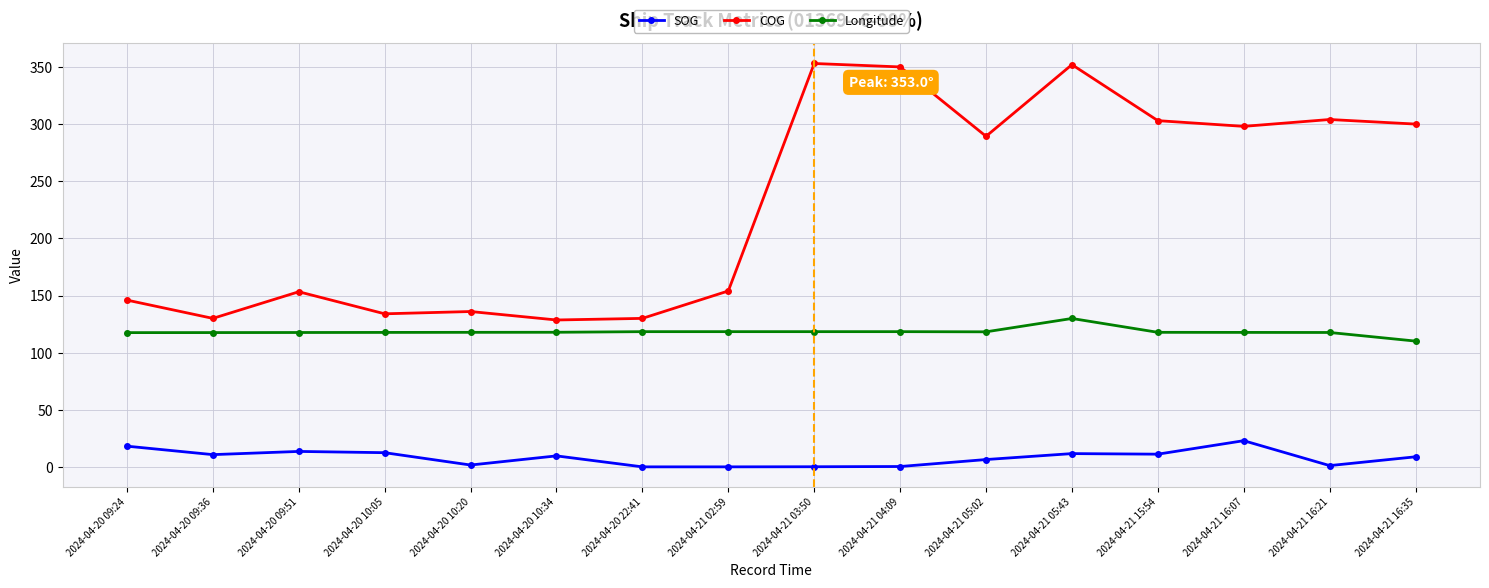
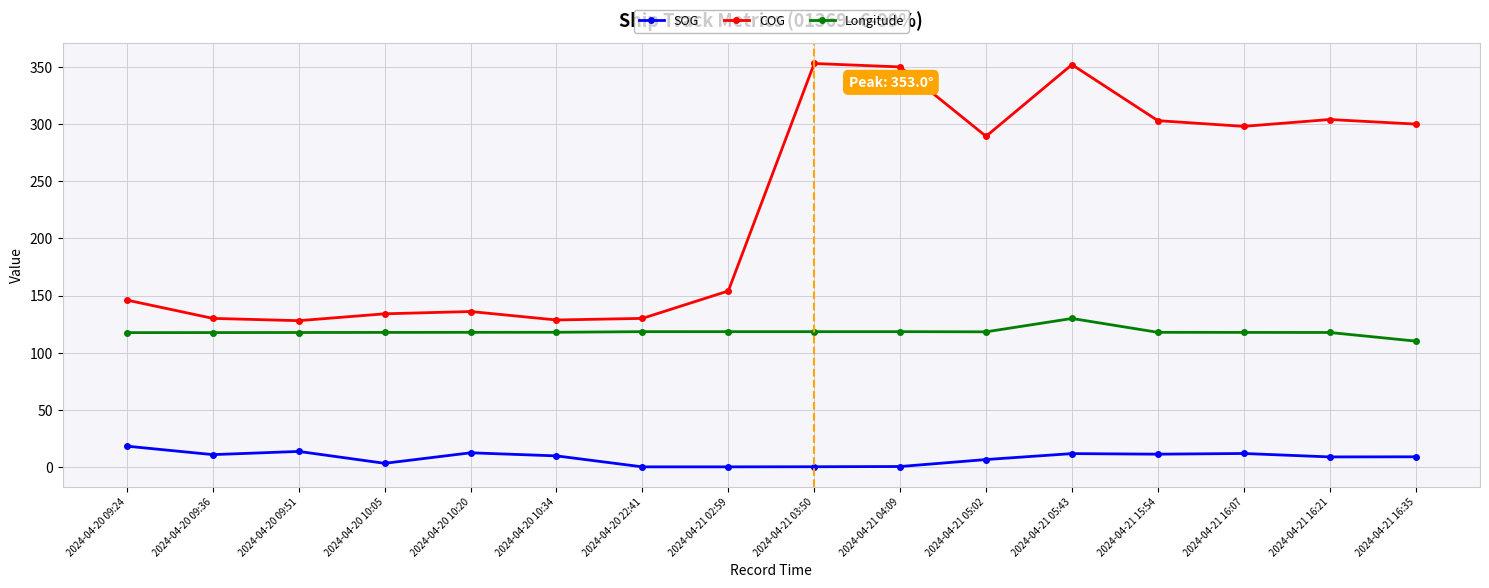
  {
    "SOG": {
      "2024-04-20 09:24": 18,
      "2024-04-20 09:36": 11,
      "2024-04-20 09:51": 14,
-     "2024-04-20 10:05": 13,
-     "2024-04-20 10:20": 2,
+     "2024-04-20 10:05": 3,
+     "2024-04-20 10:20": 12,
      "2024-04-20 10:34": 10,
      "2024-04-20 22:41": 0,
      "2024-04-21 02:59": 0,
      "2024-04-21 03:50": 0,
      "2024-04-21 04:09": 0,
      "2024-04-21 05:02": 7,
      "2024-04-21 05:43": 12,
      "2024-04-21 15:54": 11,
-     "2024-04-21 16:07": 23,
-     "2024-04-21 16:21": 1,
+     "2024-04-21 16:07": 12,
+     "2024-04-21 16:21": 9,
      "2024-04-21 16:35": 9
    },
    "COG": {
      "2024-04-20 09:24": 146,
      "2024-04-20 09:36": 130,
-     "2024-04-20 09:51": 153,
+     "2024-04-20 09:51": 128,
      "2024-04-20 10:05": 134,
      "2024-04-20 10:20": 136,
      "2024-04-20 10:34": 129,
      "2024-04-20 22:41": 130,
      "2024-04-21 02:59": 154,
      "2024-04-21 03:50": 353,
      "2024-04-21 05:02": 289,
      "2024-04-21 05:43": 352,
      "2024-04-21 15:54": 303,
      "2024-04-21 16:07": 298,
      "2024-04-21 16:21": 304,
      "2024-04-21 16:35": 300
    },
    "Longitude": {
      "2024-04-20 09:24": 118,
      "2024-04-20 09:36": 118,
      "2024-04-20 09:51": 118,
      "2024-04-20 10:05": 118,
      "2024-04-20 10:20": 118,
      "2024-04-20 10:34": 118,
      "2024-04-20 22:41": 118,
      "2024-04-21 02:59": 118,
      "2024-04-21 03:50": 118,
      "2024-04-21 04:09": 118,
      "2024-04-21 05:02": 118,
      "2024-04-21 05:43": 130,
      "2024-04-21 15:54": 118,
      "2024-04-21 16:07": 118,
      "2024-04-21 16:21": 118,
      "2024-04-21 16:35": 110
    }
  }
